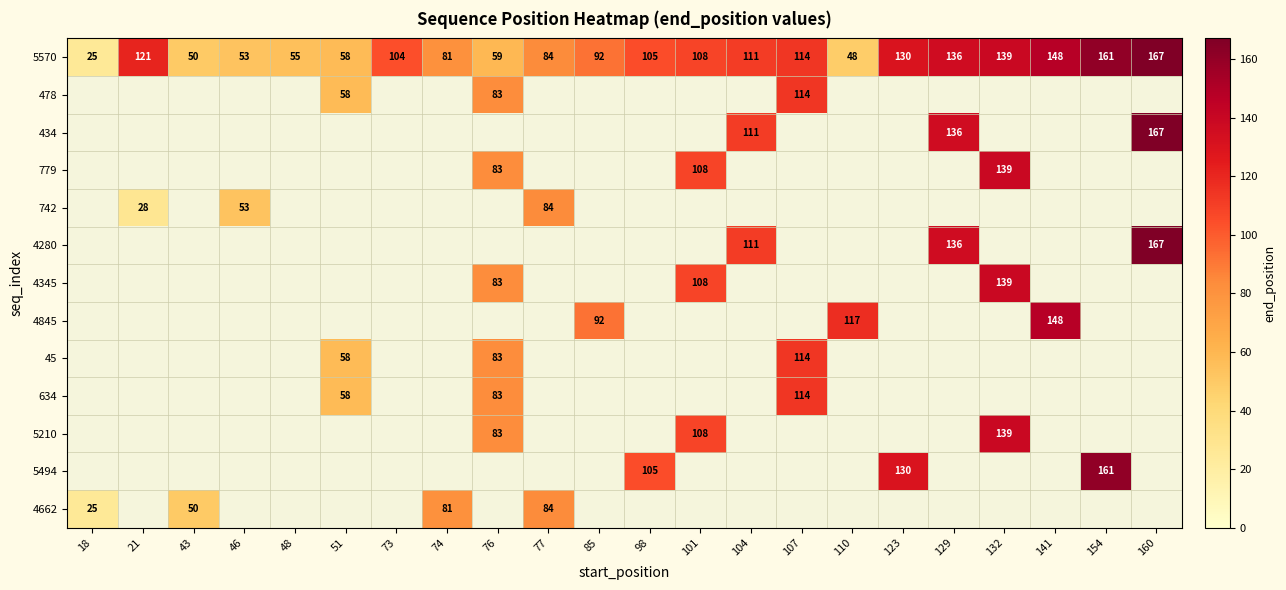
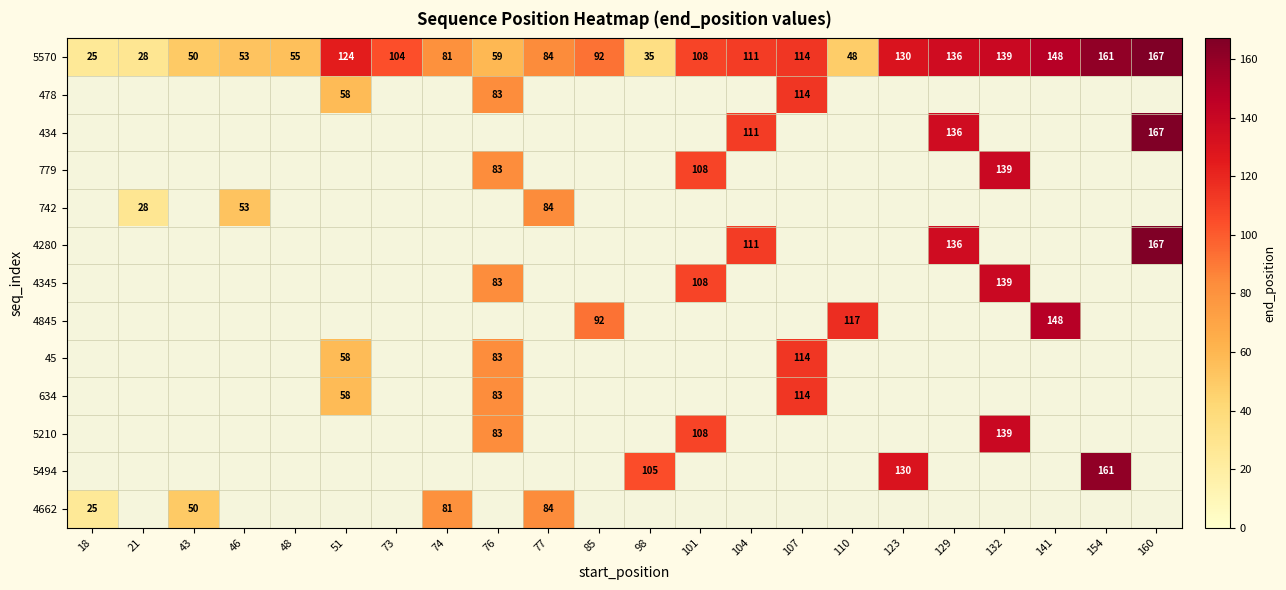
  {
    "5570": {
      "18": 25,
-     "21": 121,
+     "21": 28,
      "43": 50,
      "46": 53,
      "48": 55,
-     "51": 58,
+     "51": 124,
      "73": 104,
      "74": 81,
      "76": 59,
      "77": 84,
      "85": 92,
-     "98": 105,
+     "98": 35,
      "101": 108,
      "104": 111,
      "107": 114,
      "110": 48,
      "123": 130,
      "129": 136,
      "132": 139,
      "141": 148,
      "154": 161,
      "160": 167
    },
    "478": {
      "51": 58,
      "76": 83,
      "107": 114
    },
    "434": {
      "104": 111,
      "129": 136,
      "160": 167
    },
    "779": {
      "76": 83,
      "101": 108,
      "132": 139
    },
    "742": {
      "21": 28,
      "46": 53,
      "77": 84
    },
    "4280": {
      "104": 111,
      "129": 136,
      "160": 167
    },
    "4345": {
      "76": 83,
      "101": 108,
      "132": 139
    },
    "4845": {
      "85": 92,
      "110": 117,
      "141": 148
    },
    "45": {
      "51": 58,
      "76": 83,
      "107": 114
    },
    "634": {
      "51": 58,
      "76": 83,
      "107": 114
    },
    "5210": {
      "76": 83,
      "101": 108,
      "132": 139
    },
    "5494": {
      "98": 105,
      "123": 130,
      "154": 161
    },
    "4662": {
      "18": 25,
      "43": 50,
      "74": 81,
      "77": 84
    }
  }
